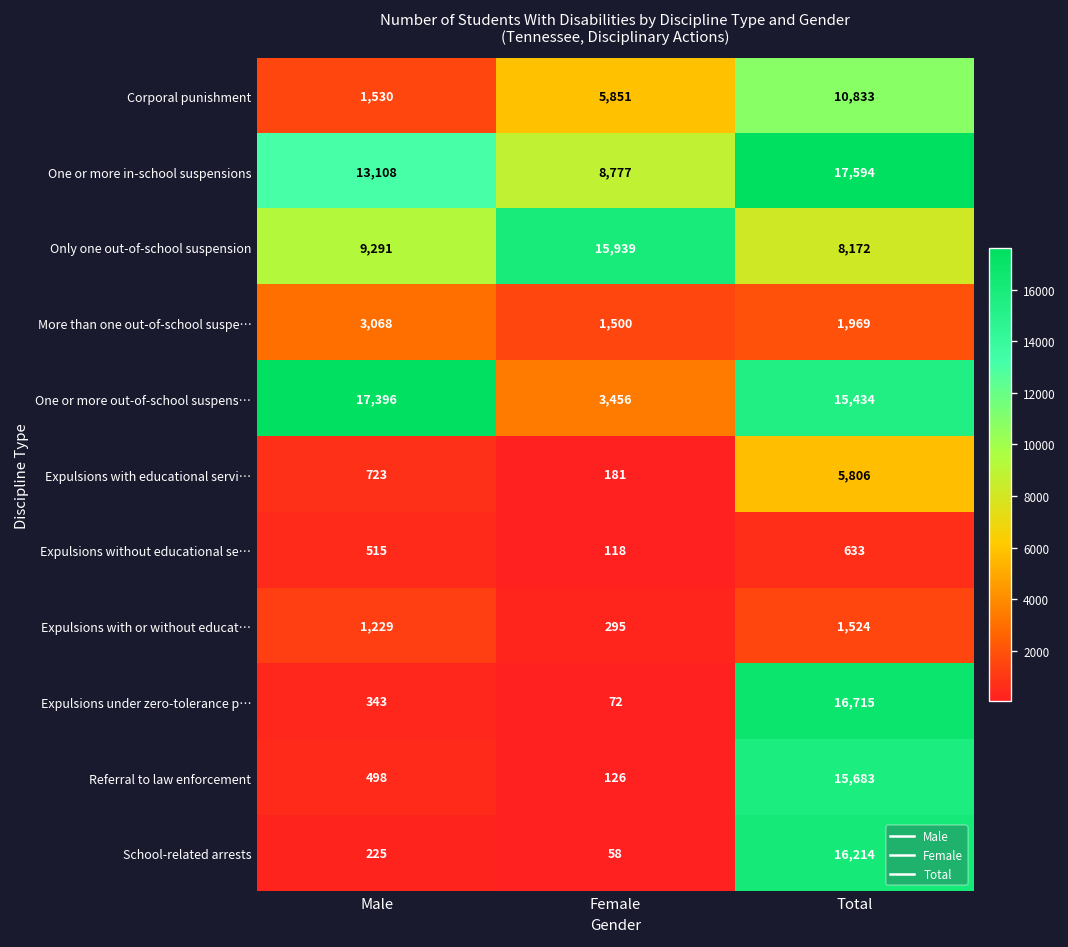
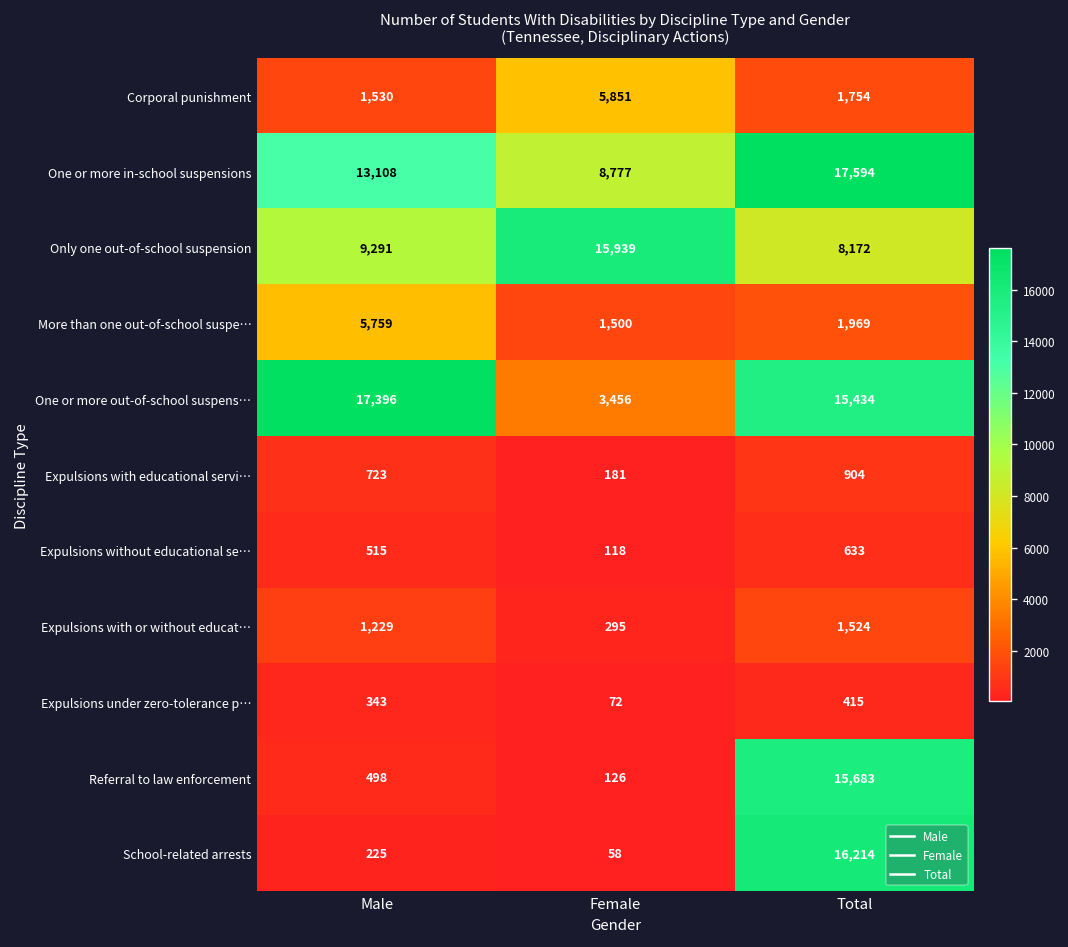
  {
    "Corporal punishment": {
      "Male": "1,530",
      "Female": "5,851",
-     "Total": "10,833"
+     "Total": "1,754"
    },
    "One or more in-school suspensions": {
      "Male": "13,108",
      "Female": "8,777",
      "Total": "17,594"
    },
    "Only one out-of-school suspension": {
      "Male": "9,291",
      "Female": "15,939",
      "Total": "8,172"
    },
    "More than one out-of-school suspe…": {
-     "Male": "3,068",
+     "Male": "5,759",
      "Female": "1,500",
      "Total": "1,969"
    },
    "One or more out-of-school suspens…": {
      "Male": "17,396",
      "Female": "3,456",
      "Total": "15,434"
    },
    "Expulsions with educational servi…": {
      "Male": "723",
      "Female": "181",
-     "Total": "5,806"
+     "Total": "904"
    },
    "Expulsions without educational se…": {
      "Male": "515",
      "Female": "118",
      "Total": "633"
    },
    "Expulsions with or without educat…": {
      "Male": "1,229",
      "Female": "295",
      "Total": "1,524"
    },
    "Expulsions under zero-tolerance p…": {
      "Male": "343",
      "Female": "72",
-     "Total": "16,715"
+     "Total": "415"
    },
    "Referral to law enforcement": {
      "Male": "498",
      "Female": "126",
      "Total": "15,683"
    },
    "School-related arrests": {
      "Male": "225",
      "Female": "58",
      "Total": "16,214"
    }
  }
